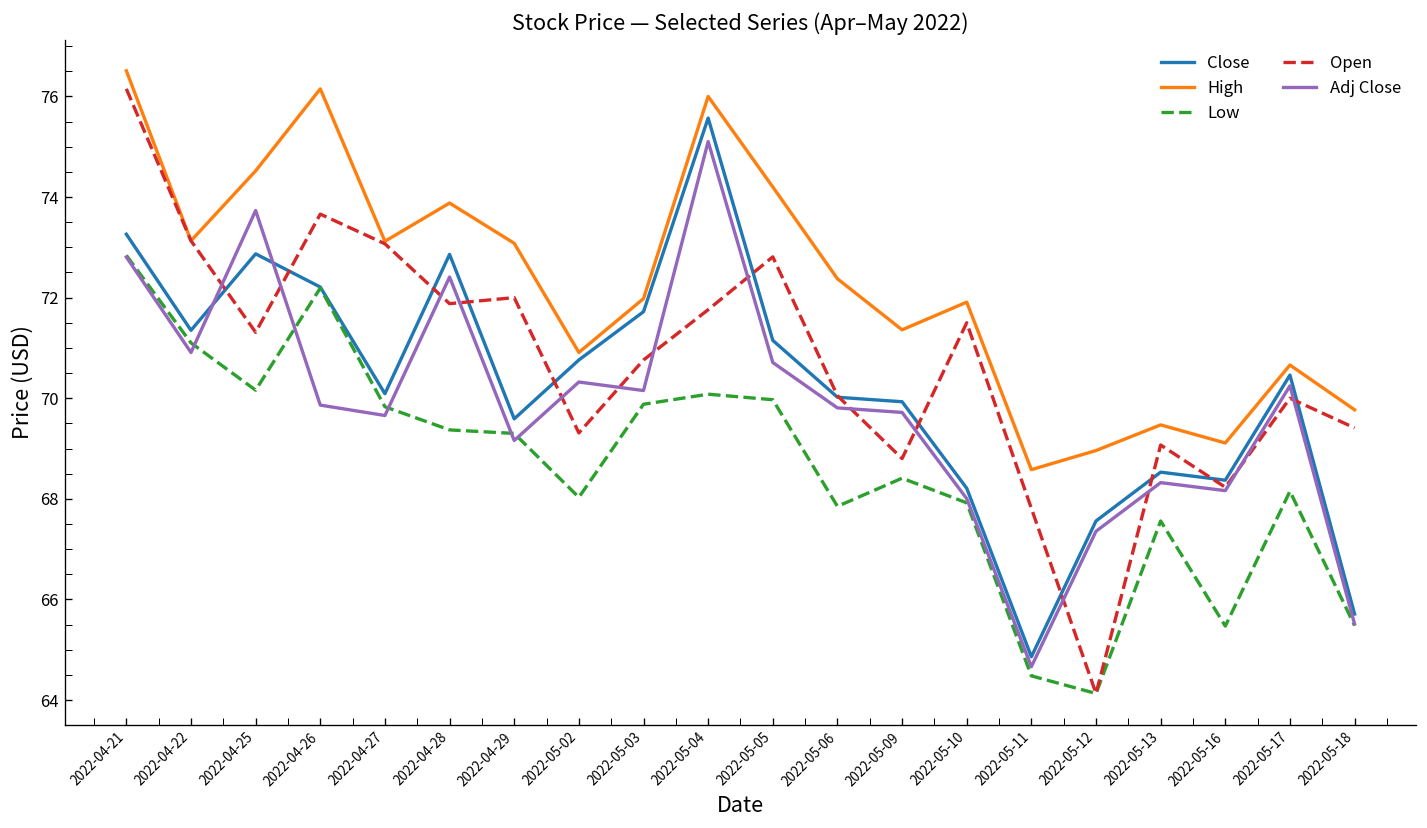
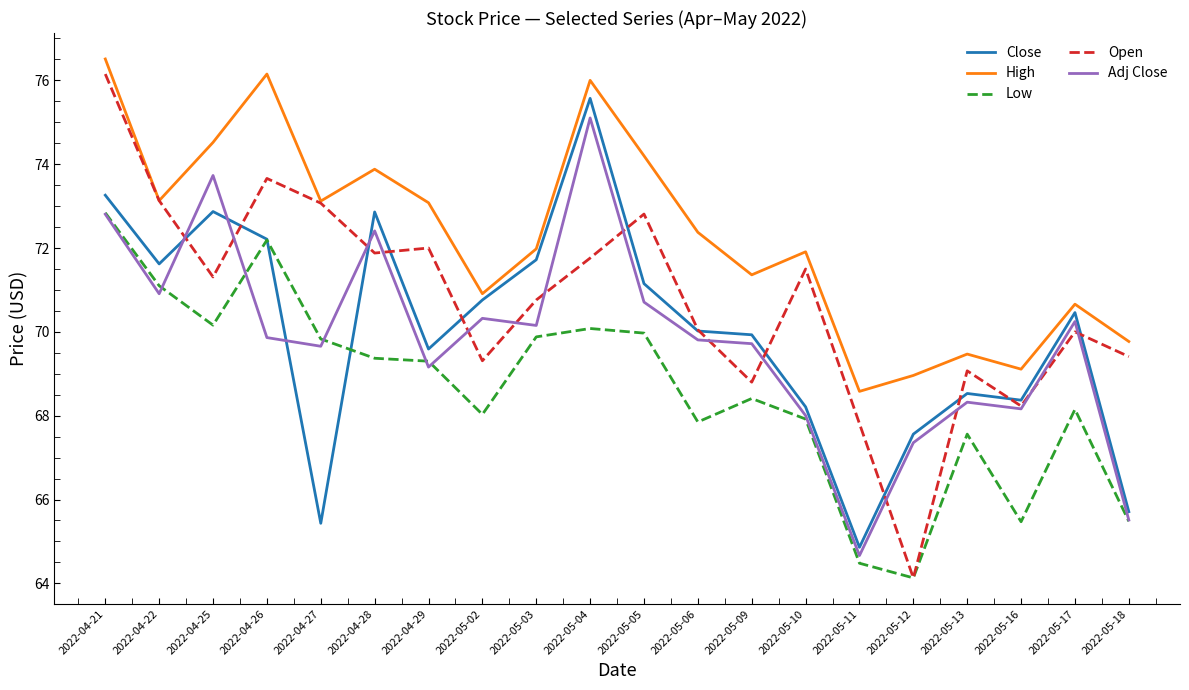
  {
    "Close": {
      "2022-04-21": 73.3,
-     "2022-04-22": 71.3,
+     "2022-04-22": 71.6,
      "2022-04-25": 72.9,
-     "2022-04-27": 70.1,
+     "2022-04-27": 65.4,
      "2022-04-28": 72.9,
      "2022-04-29": 69.6,
      "2022-05-02": 70.8,
      "2022-05-03": 71.7,
      "2022-05-04": 75.6,
      "2022-05-05": 71.2,
      "2022-05-09": 69.9,
      "2022-05-10": 68.2,
      "2022-05-11": 64.9,
      "2022-05-12": 67.6,
      "2022-05-13": 68.5,
      "2022-05-16": 68.4,
      "2022-05-17": 70.5,
      "2022-05-18": 65.7
    },
    "High": {
      "2022-04-21": 76.5,
      "2022-04-25": 74.5,
      "2022-04-26": 76.2,
      "2022-04-28": 73.9,
      "2022-04-29": 73.1,
      "2022-05-02": 70.9,
      "2022-05-03": 72.0,
      "2022-05-04": 76.0,
      "2022-05-05": 74.2,
      "2022-05-06": 72.4,
      "2022-05-09": 71.4,
      "2022-05-10": 71.9,
      "2022-05-11": 68.6,
      "2022-05-12": 69.0,
      "2022-05-13": 69.5,
      "2022-05-16": 69.1,
      "2022-05-17": 70.7,
      "2022-05-18": 69.8
    },
    "Low": {
      "2022-04-22": 71.1,
      "2022-04-25": 70.2,
      "2022-04-27": 69.8,
      "2022-04-28": 69.4,
      "2022-04-29": 69.3,
      "2022-05-02": 68.0,
      "2022-05-03": 69.9,
      "2022-05-04": 70.1,
      "2022-05-05": 70.0,
      "2022-05-06": 67.8,
      "2022-05-09": 68.4,
      "2022-05-10": 67.9,
      "2022-05-11": 64.5,
      "2022-05-13": 67.6,
      "2022-05-16": 65.5,
      "2022-05-17": 68.2
    },
    "Open": {
      "2022-04-21": 76.2,
      "2022-04-25": 71.3,
      "2022-04-26": 73.7,
      "2022-04-28": 71.9,
      "2022-04-29": 72.0,
      "2022-05-02": 69.3,
      "2022-05-03": 70.8,
      "2022-05-04": 71.8,
      "2022-05-05": 72.8,
      "2022-05-09": 68.8,
      "2022-05-10": 71.5,
      "2022-05-11": 67.8,
      "2022-05-13": 69.1,
      "2022-05-16": 68.2,
      "2022-05-17": 70.0,
      "2022-05-18": 69.4
    },
    "Adj Close": {
      "2022-04-22": 70.9,
      "2022-04-25": 73.7,
      "2022-04-26": 69.9,
      "2022-04-27": 69.7,
      "2022-04-28": 72.4,
      "2022-04-29": 69.2,
      "2022-05-02": 70.3,
      "2022-05-03": 70.2,
      "2022-05-04": 75.1,
      "2022-05-05": 70.7,
      "2022-05-06": 69.8,
      "2022-05-09": 69.7,
      "2022-05-10": 68.0,
      "2022-05-11": 64.7,
      "2022-05-12": 67.4,
      "2022-05-13": 68.3,
      "2022-05-16": 68.2,
      "2022-05-17": 70.2
    }
  }
